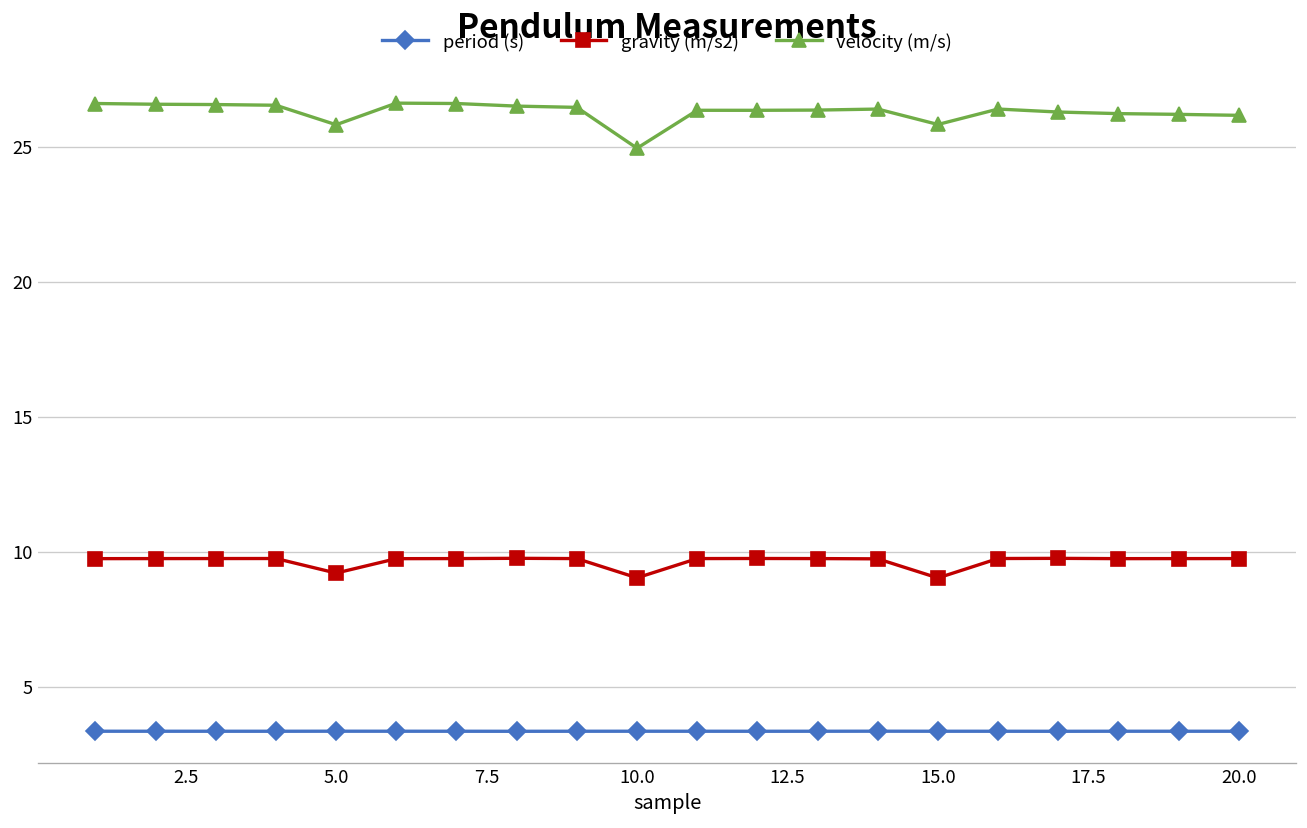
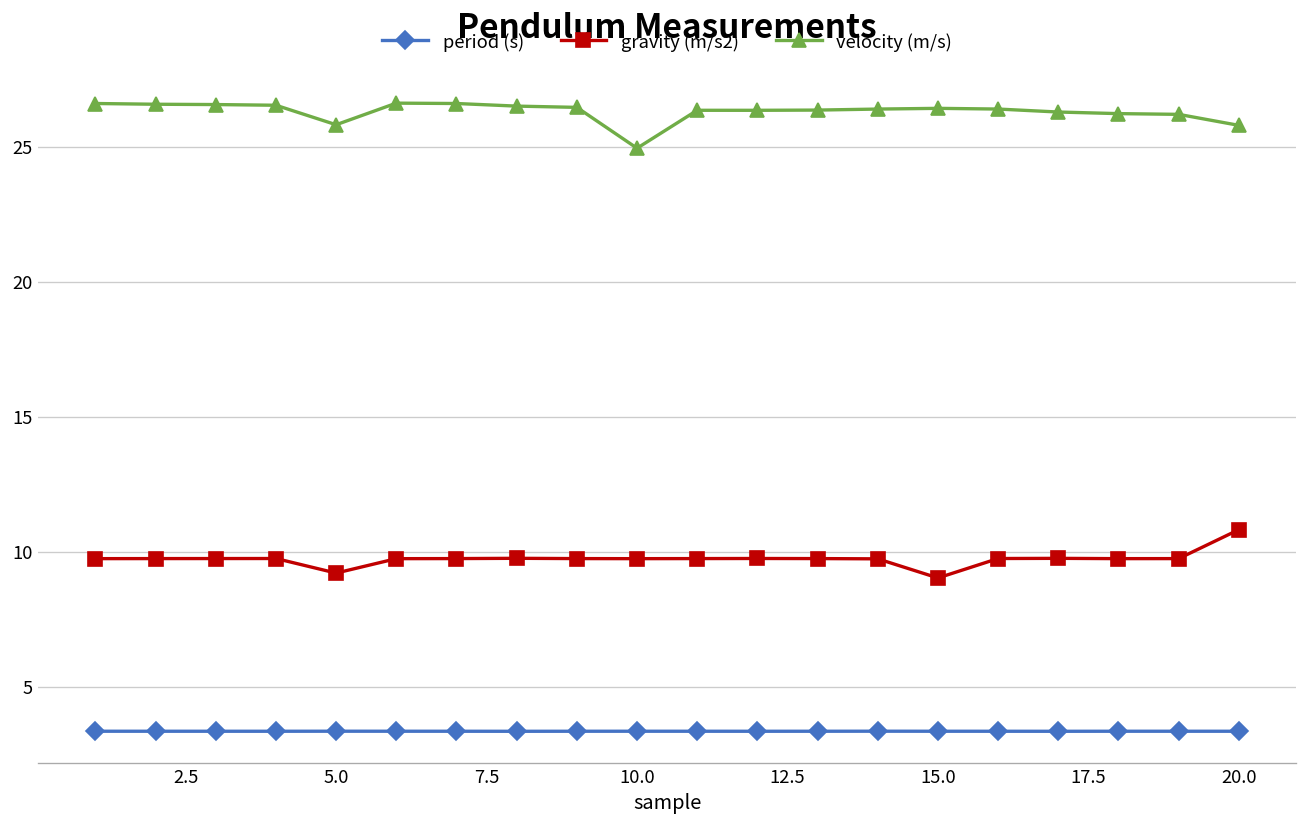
  {
    "period (s)": {
      "5.0": 3.4,
      "10.0": 3.4,
      "15.0": 3.4,
      "20.0": 3.4
    },
    "gravity (m/s2)": {
      "5.0": 9.2,
-     "10.0": 9.1,
+     "10.0": 9.8,
      "15.0": 9.0,
-     "20.0": 9.8
+     "20.0": 10.8
    },
    "velocity (m/s)": {
      "5.0": 25.8,
      "10.0": 25.0,
-     "15.0": 25.8,
-     "20.0": 26.2
+     "15.0": 26.4,
+     "20.0": 25.8
    }
  }
